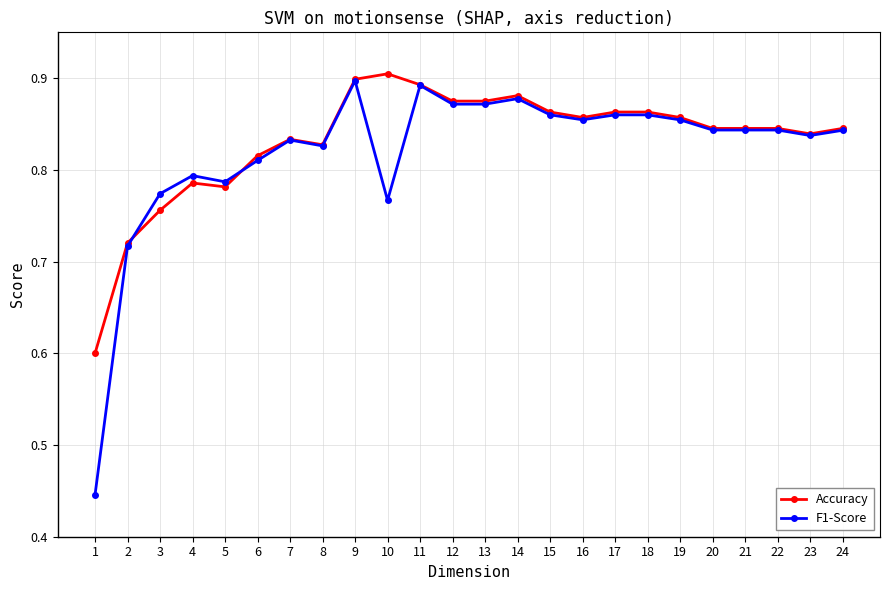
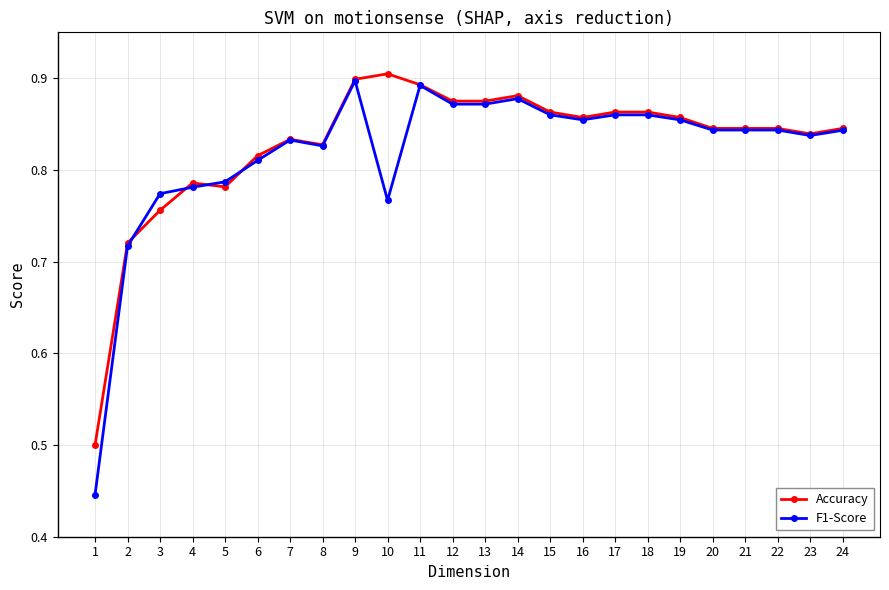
  {
    "Accuracy": {
-     "1": 0.6,
+     "1": 0.5,
      "2": 0.72,
      "3": 0.76,
      "4": 0.79,
      "5": 0.78,
      "6": 0.82,
      "10": 0.90,
      "12": 0.88,
      "13": 0.88,
      "14": 0.88,
      "15": 0.86,
      "17": 0.86,
      "18": 0.86
    },
    "F1-Score": {
      "1": 0.45,
      "2": 0.72,
      "3": 0.77,
-     "4": 0.79,
+     "4": 0.78,
      "5": 0.79,
      "6": 0.81,
      "10": 0.77,
      "12": 0.87,
      "13": 0.87,
      "14": 0.88,
      "15": 0.86,
      "17": 0.86,
      "18": 0.86
    }
  }
